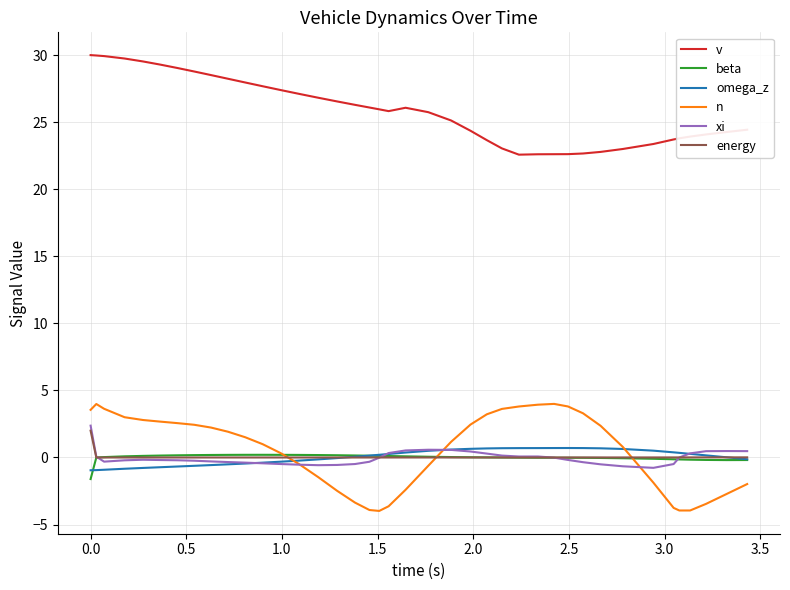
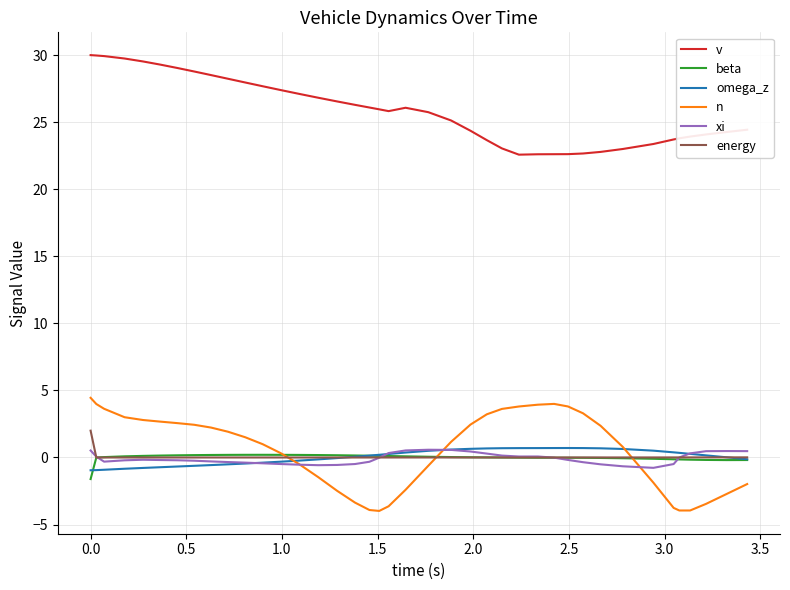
  {
    "v": {
      "0.0": 30.0
    },
    "beta": {
      "0.0": -1.6
    },
    "omega_z": {
      "0.0": -1.0
    },
    "n": {
-     "0.0": 3.6
+     "0.0": 4.4
    },
    "xi": {
-     "0.0": 2.4
+     "0.0": 0.5
    },
    "energy": {
      "0.0": 2.0
    }
  }
